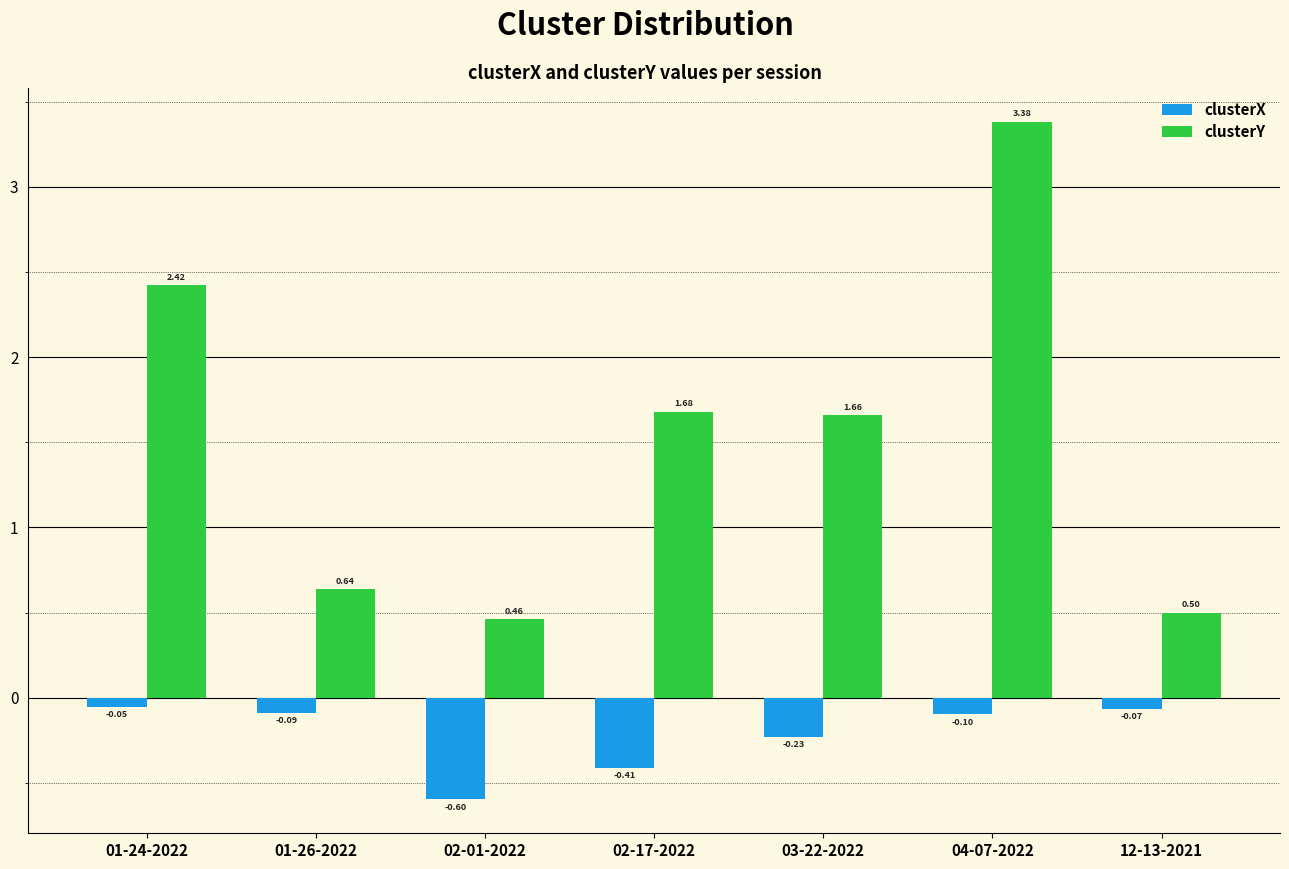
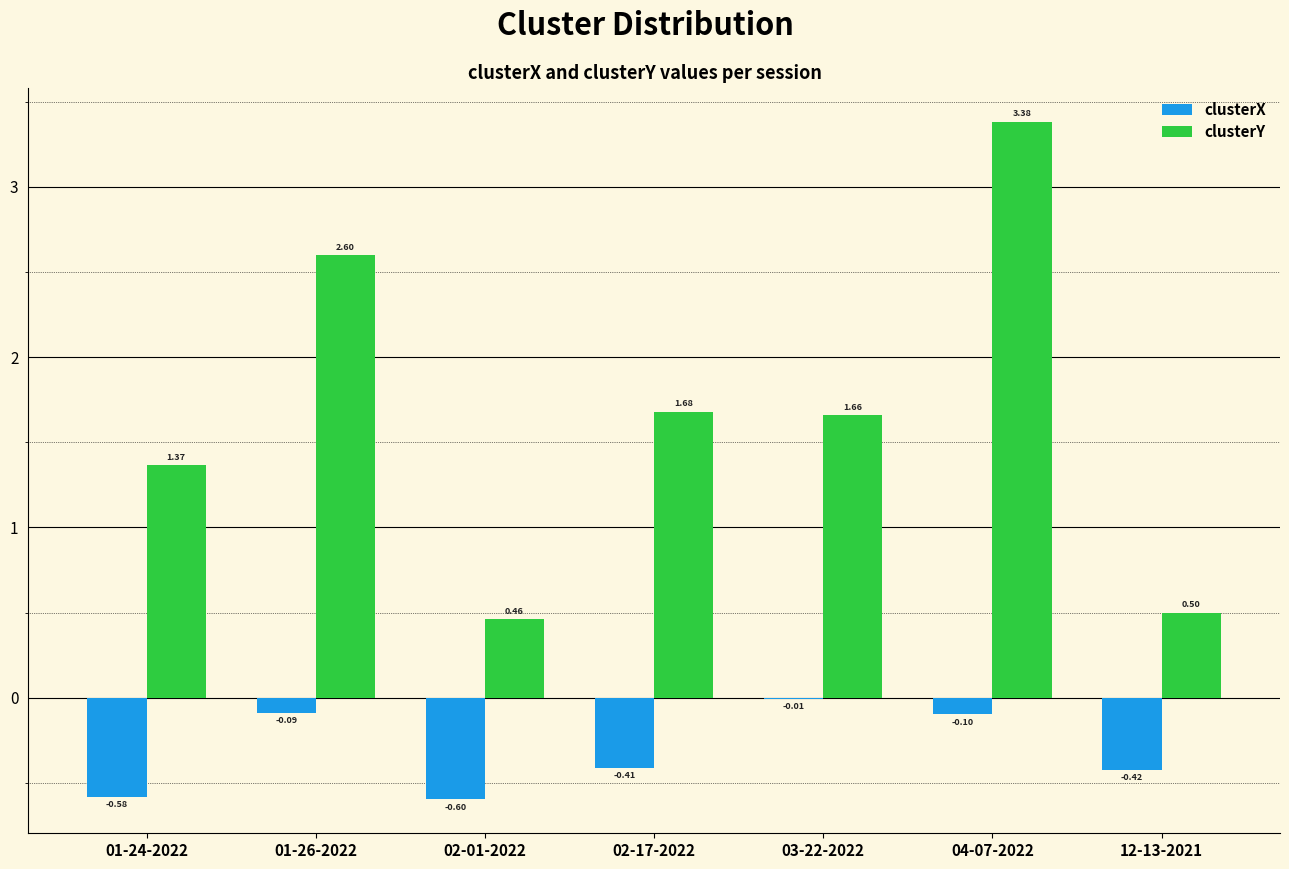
  {
    "clusterX": {
-     "01-24-2022": -0.05,
+     "01-24-2022": -0.58,
      "01-26-2022": -0.09,
      "02-01-2022": -0.60,
      "02-17-2022": -0.41,
-     "03-22-2022": -0.23,
+     "03-22-2022": -0.01,
      "04-07-2022": -0.10,
-     "12-13-2021": -0.07
+     "12-13-2021": -0.42
    },
    "clusterY": {
-     "01-24-2022": 2.42,
-     "01-26-2022": 0.64,
+     "01-24-2022": 1.37,
+     "01-26-2022": 2.60,
      "02-01-2022": 0.46,
      "02-17-2022": 1.68,
      "03-22-2022": 1.66,
      "04-07-2022": 3.38,
      "12-13-2021": 0.50
    }
  }
